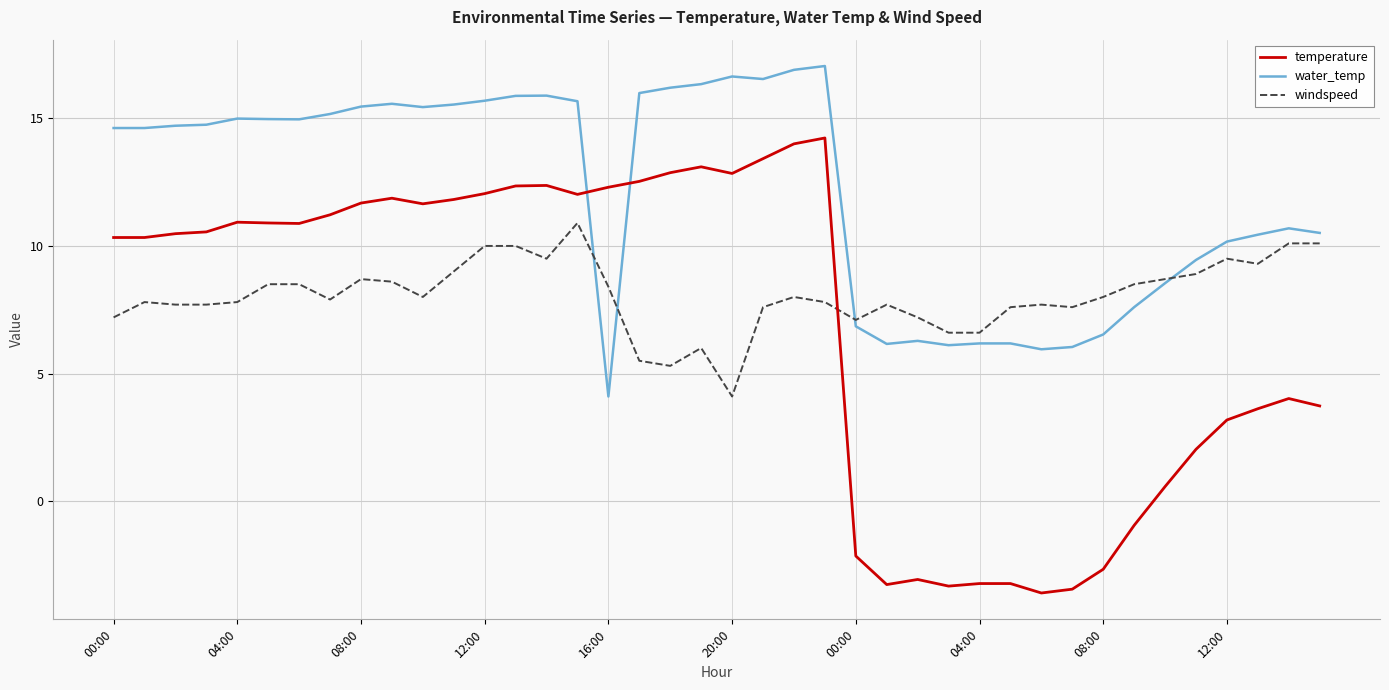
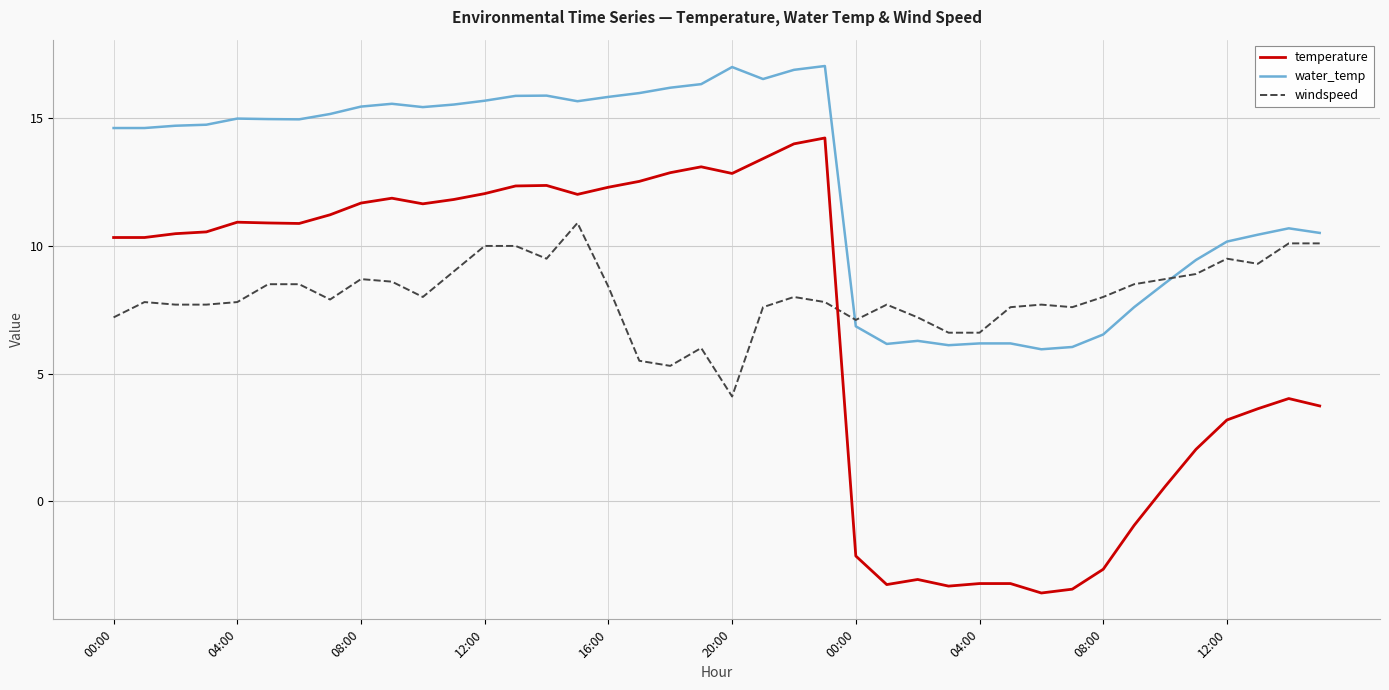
  {
    "temperature": {
      "16:00": 12.3,
      "20:00": 12.8
    },
    "water_temp": {
-     "16:00": 4.1,
-     "20:00": 16.6
+     "16:00": 15.8,
+     "20:00": 17.0
    },
    "windspeed": {
      "16:00": 8.4,
      "20:00": 4.1
    }
  }
